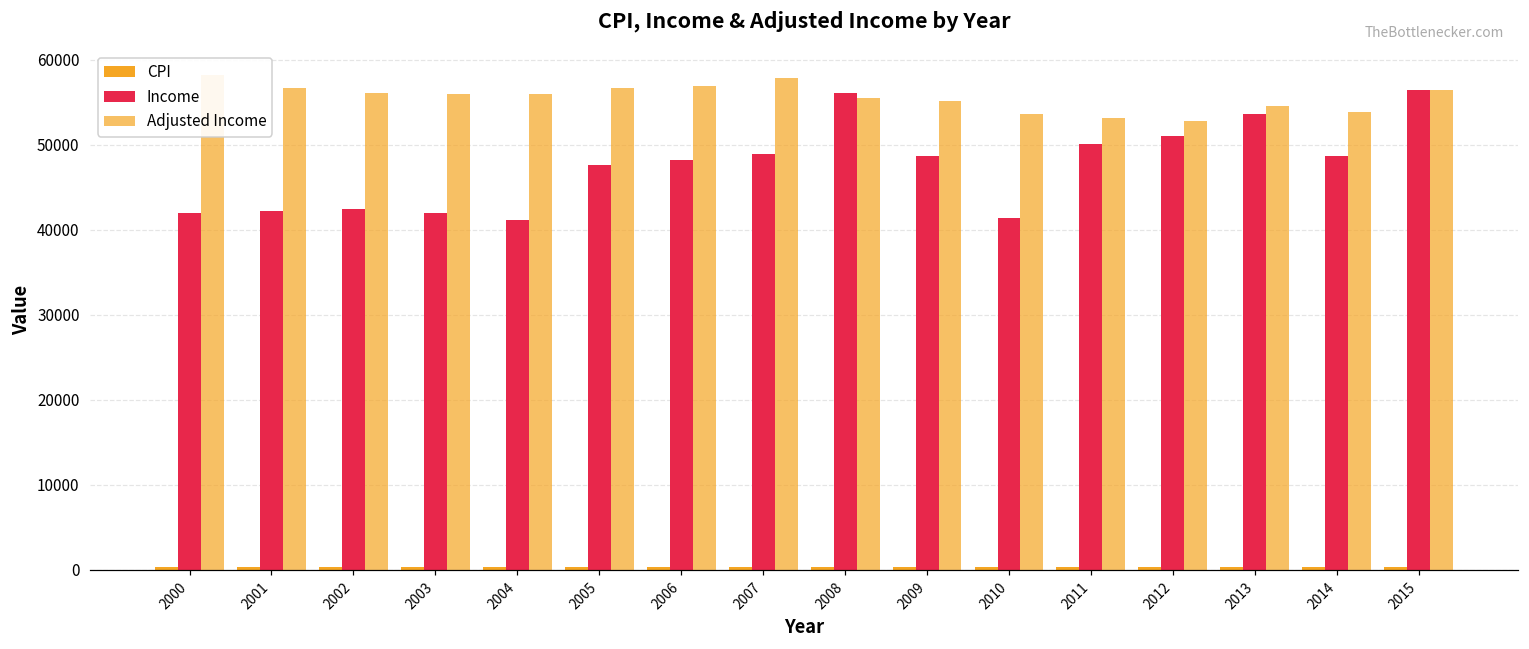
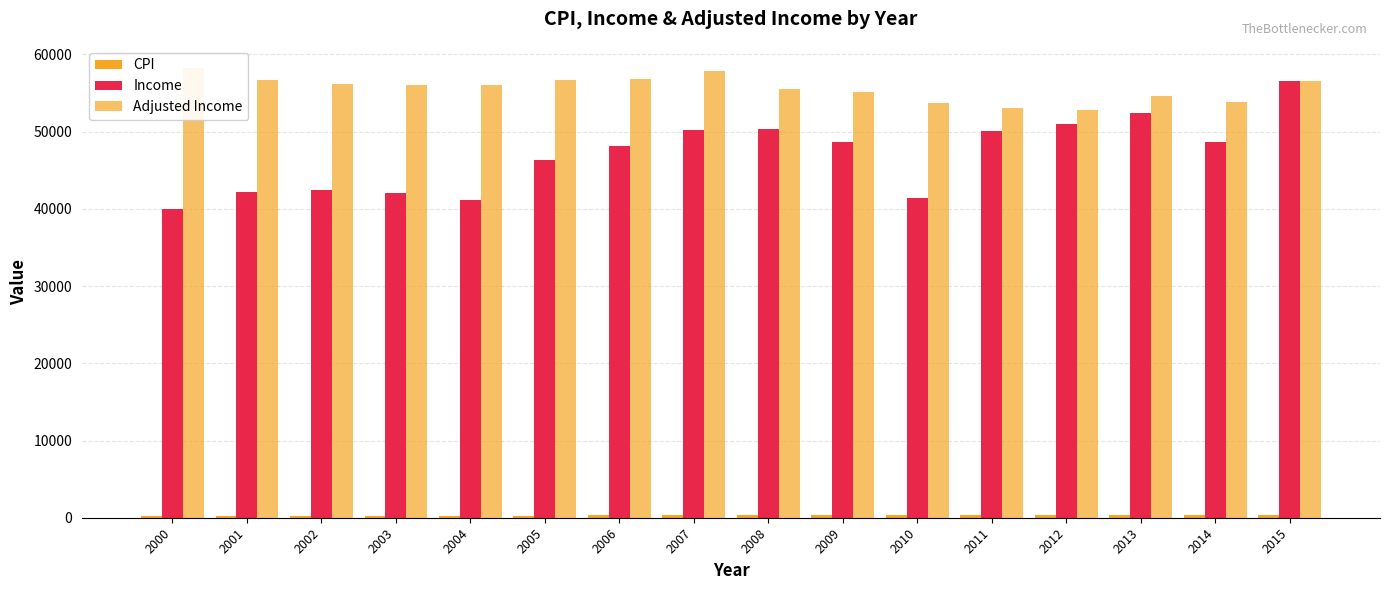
  {
    "Income": {
-     "2000": 42000,
+     "2000": 40000,
      "2001": 42000,
      "2002": 42000,
      "2003": 42000,
      "2004": 41000,
-     "2005": 48000,
+     "2005": 46000,
      "2006": 48000,
-     "2007": 49000,
-     "2008": 56000,
+     "2007": 50000,
+     "2008": 50000,
      "2009": 49000,
      "2010": 41000,
      "2011": 50000,
      "2012": 51000,
-     "2013": 54000,
+     "2013": 52000,
      "2014": 49000,
      "2015": 57000
    }
  }
